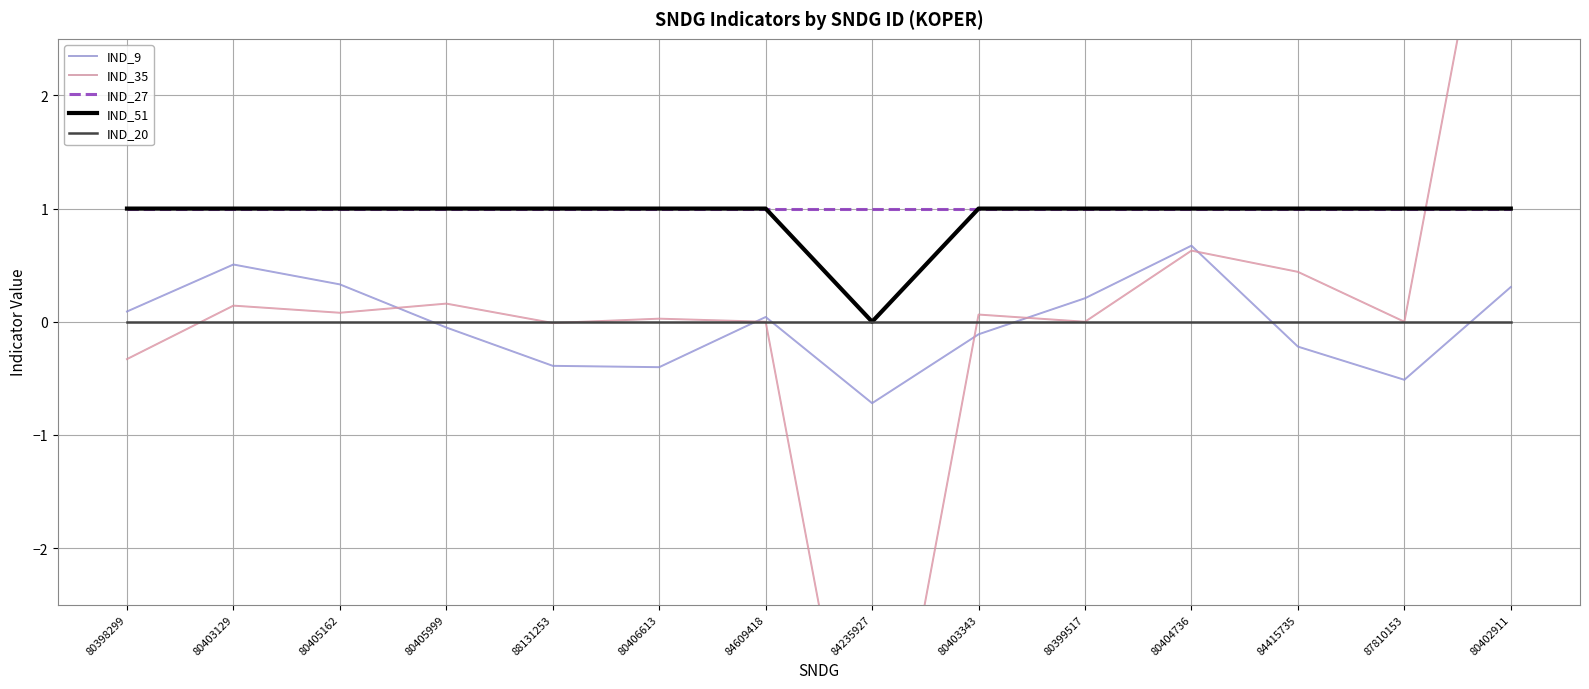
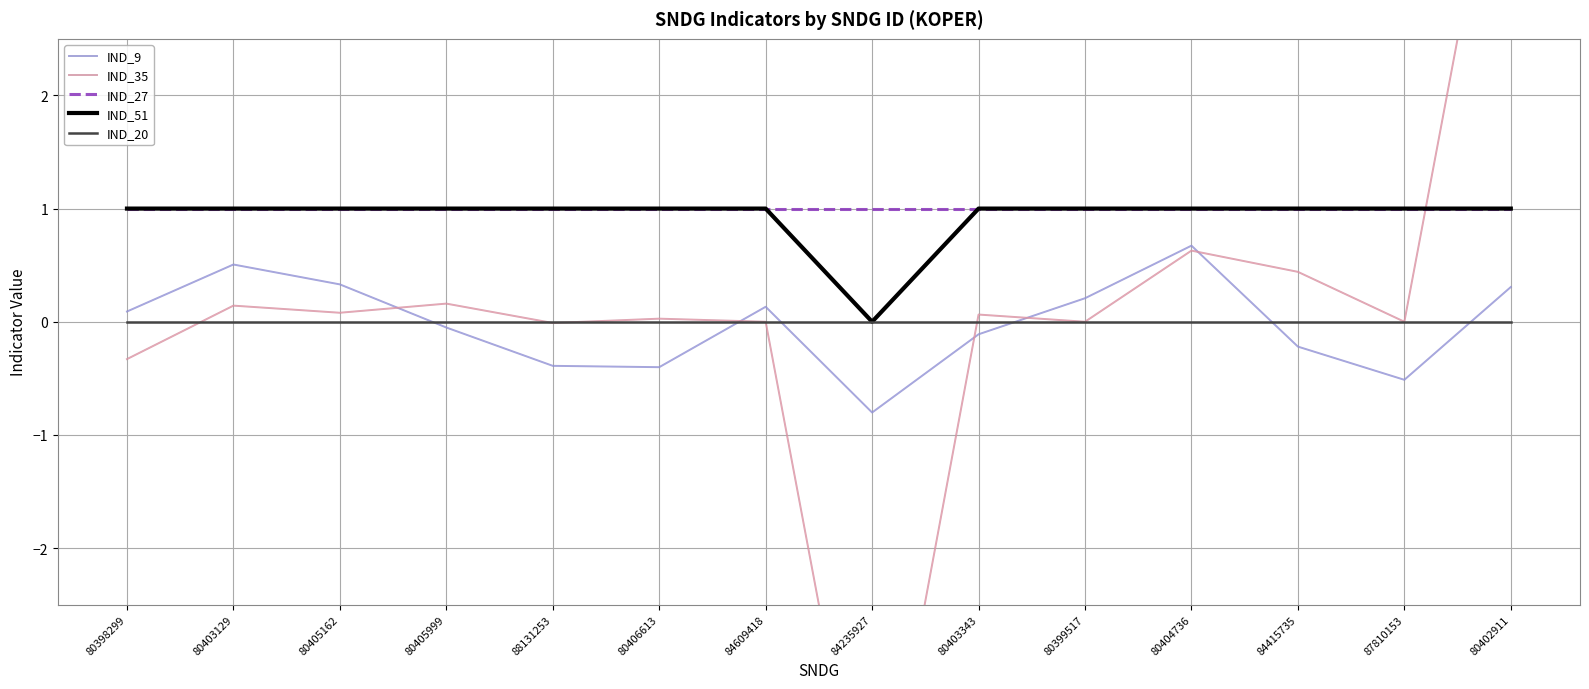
  {
    "IND_9": {
      "80398299": 0.09,
      "80403129": 0.51,
      "80405162": 0.33,
      "80405999": -0.05,
      "88131253": -0.39,
      "80406613": -0.40,
-     "84609418": 0.04,
-     "84235927": -0.72,
+     "84609418": 0.13,
+     "84235927": -0.80,
      "80403343": -0.11,
      "80399517": 0.21,
      "80404736": 0.67,
      "84415735": -0.22,
      "87810153": -0.51,
      "80402911": 0.31
    },
    "IND_35": {
      "80398299": -0.33,
      "80403129": 0.14,
      "80405162": 0.08,
      "80405999": 0.16,
      "80406613": 0.03,
      "80403343": 0.06,
      "80404736": 0.63,
      "84415735": 0.44
    },
    "IND_27": {
      "84235927": 1.00
    },
    "IND_20": {
      "80398299": 0.00,
      "80403129": 0.00,
      "80405162": 0.00,
      "80405999": 0.00,
      "80406613": 0.00,
      "80403343": 0.00,
      "80404736": 0.00,
      "84415735": 0.00,
      "80402911": 0.00
    }
  }
